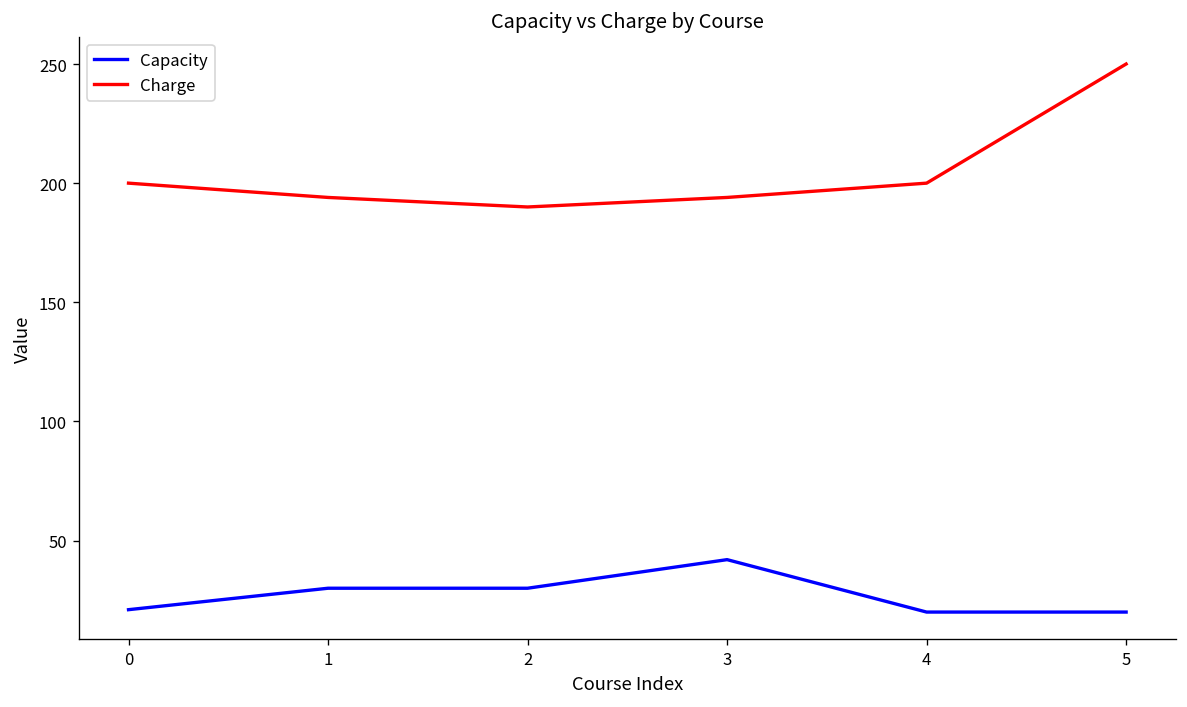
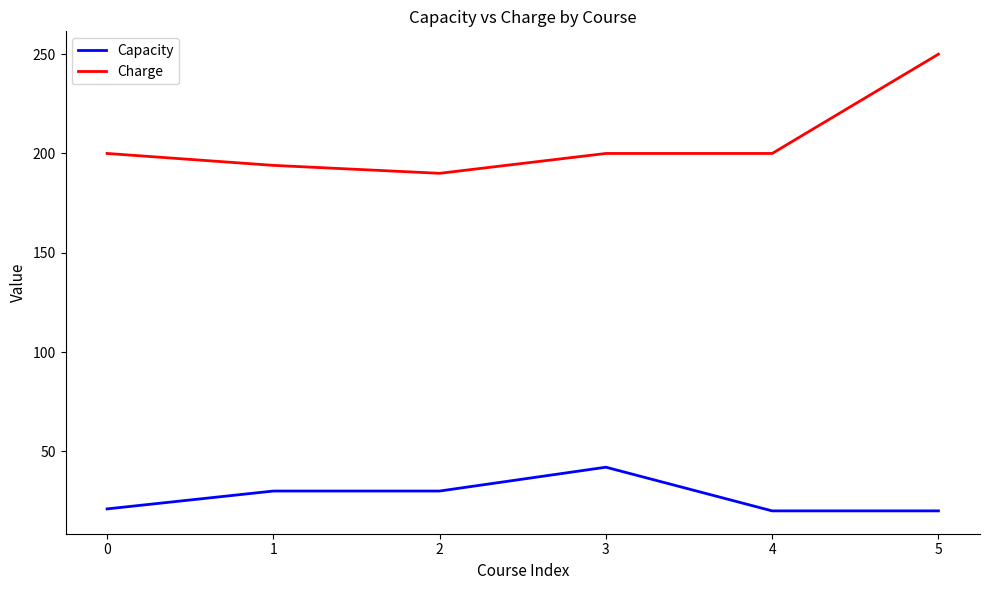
  {
    "Capacity": {
      "0": 21,
      "1": 30,
      "2": 30,
      "3": 42,
      "4": 20,
      "5": 20
    },
    "Charge": {
      "0": 200,
      "1": 194,
      "2": 190,
-     "3": 194,
+     "3": 200,
      "4": 200,
      "5": 250
    }
  }
